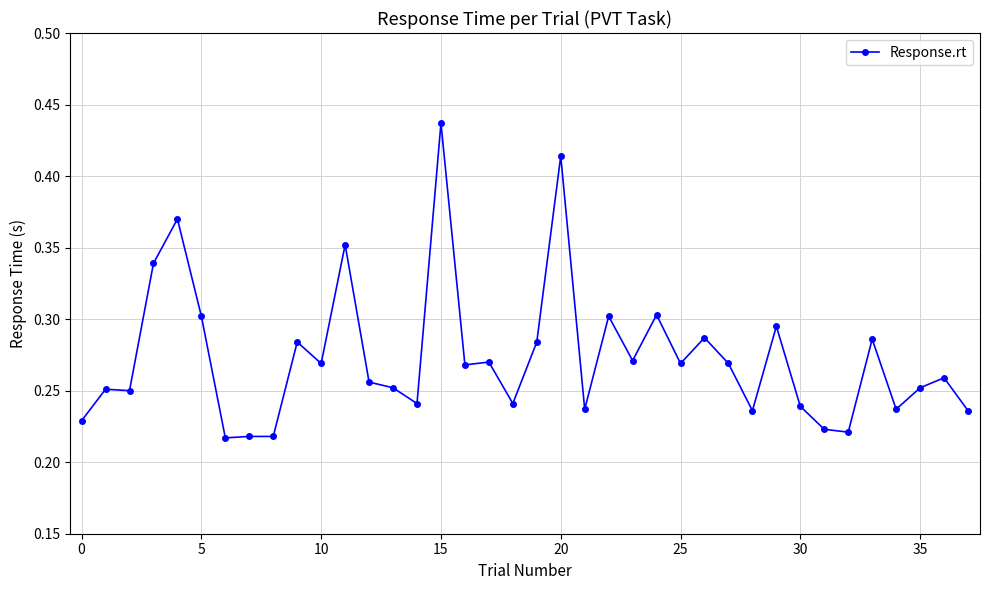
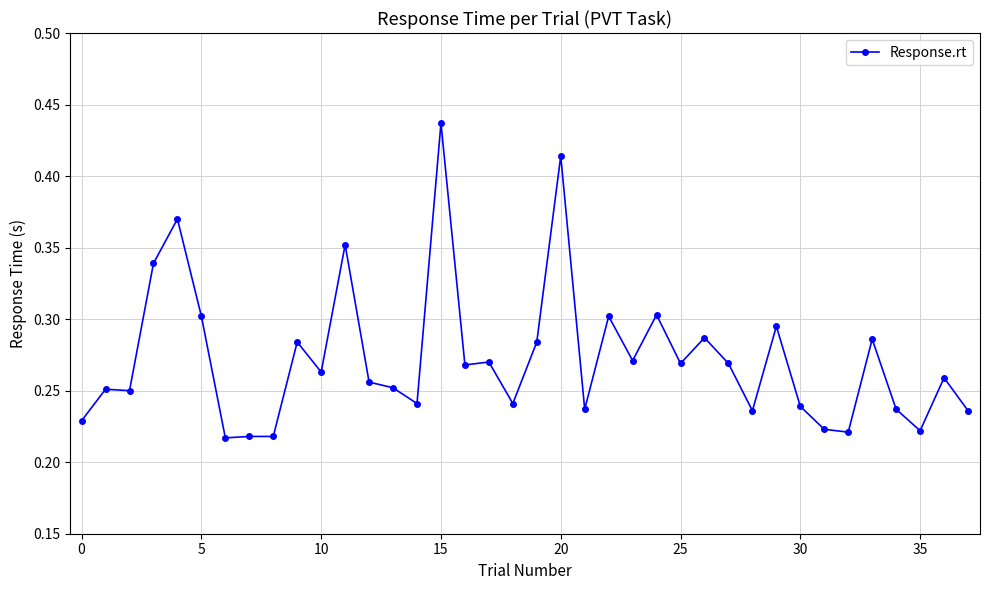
  {
    "0": 0.229,
    "5": 0.302,
-   "10": 0.269,
+   "10": 0.263,
    "15": 0.437,
    "20": 0.414,
    "25": 0.269,
    "30": 0.239,
-   "35": 0.252
+   "35": 0.222
  }
